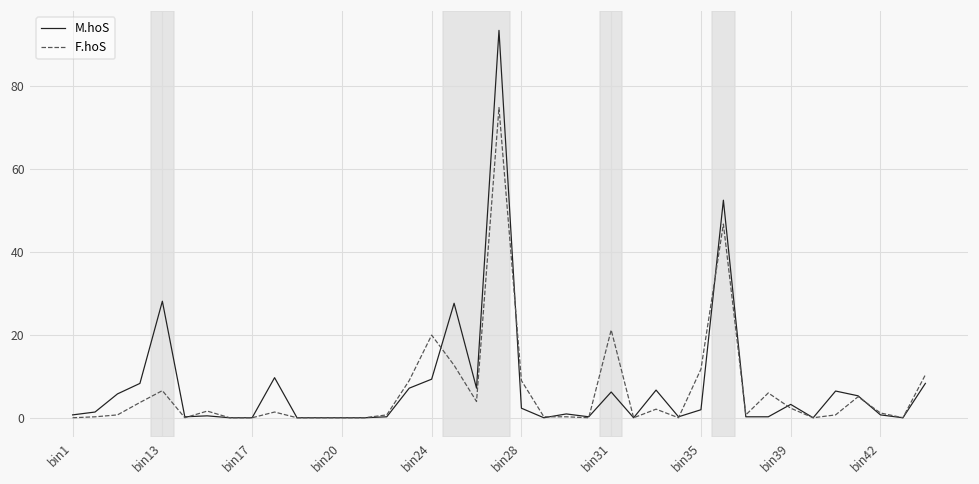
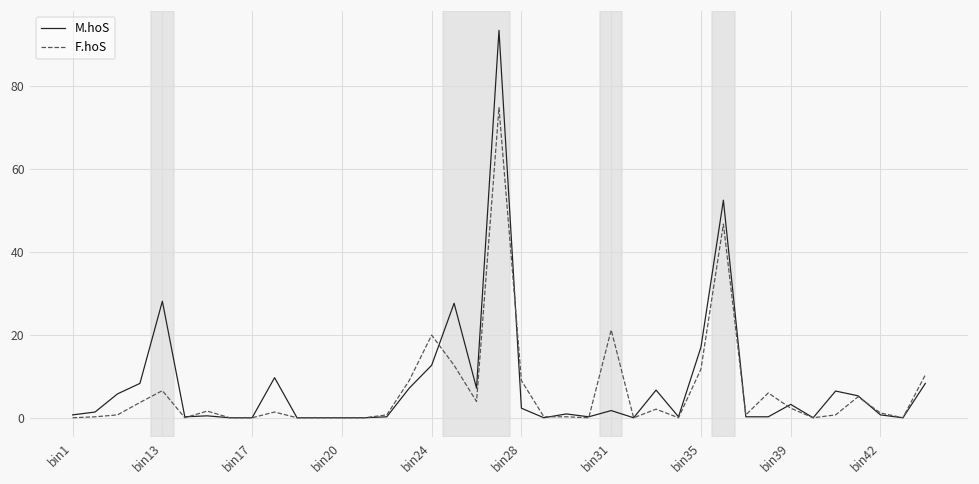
  {
    "M.hoS": {
      "bin1": 1,
      "bin13": 28,
-     "bin24": 9,
+     "bin24": 13,
      "bin28": 2,
-     "bin31": 6,
-     "bin35": 2,
+     "bin31": 2,
+     "bin35": 17,
      "bin39": 3
    },
    "F.hoS": {
      "bin1": 0,
      "bin13": 7,
      "bin24": 20,
      "bin28": 9,
      "bin31": 21,
      "bin35": 12,
      "bin39": 2
    }
  }
